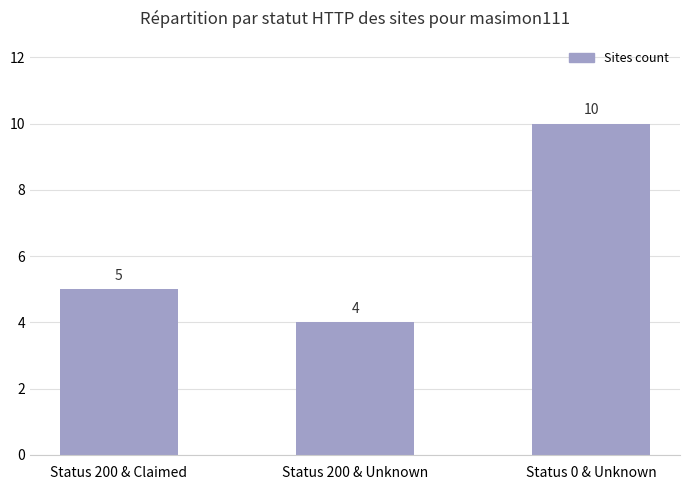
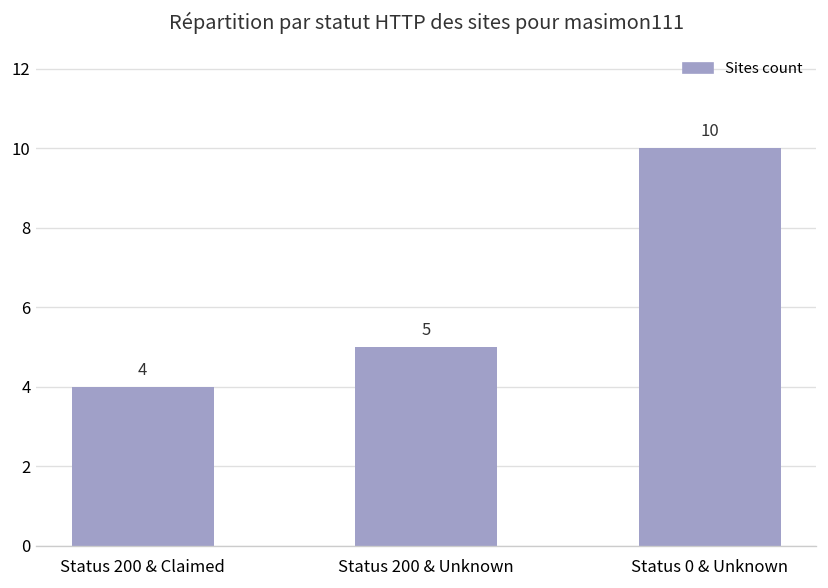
  {
-   "Status 200 & Claimed": 5,
-   "Status 200 & Unknown": 4,
+   "Status 200 & Claimed": 4,
+   "Status 200 & Unknown": 5,
    "Status 0 & Unknown": 10
  }
